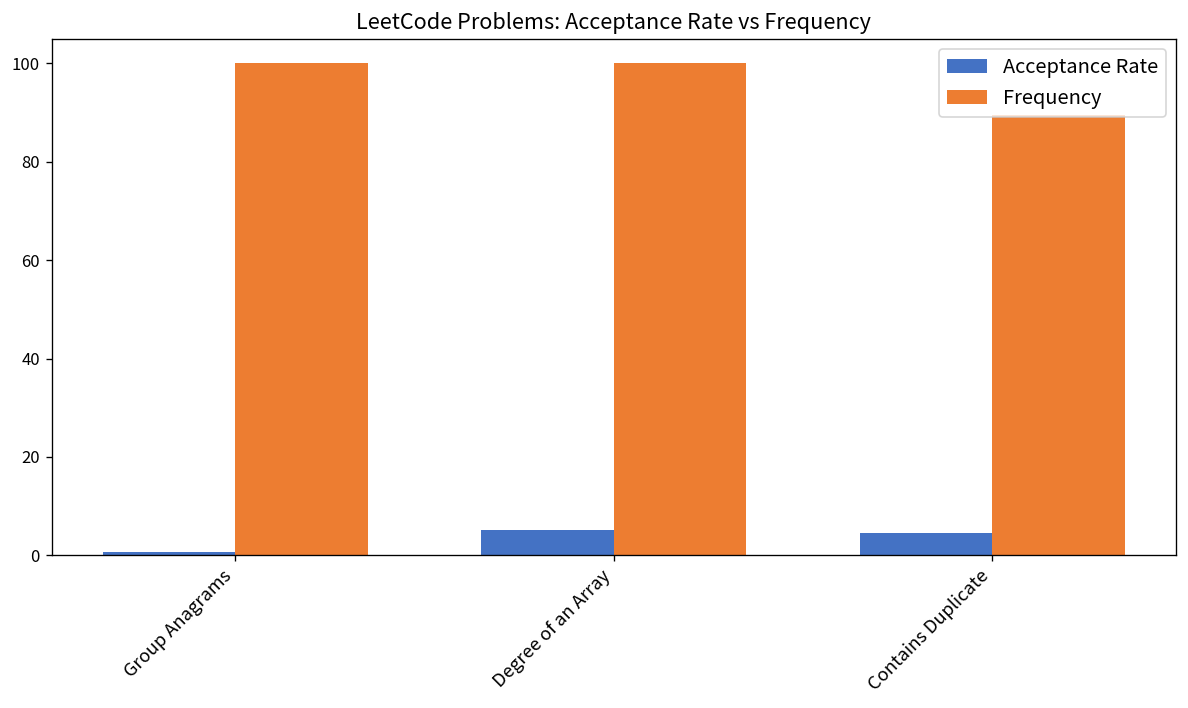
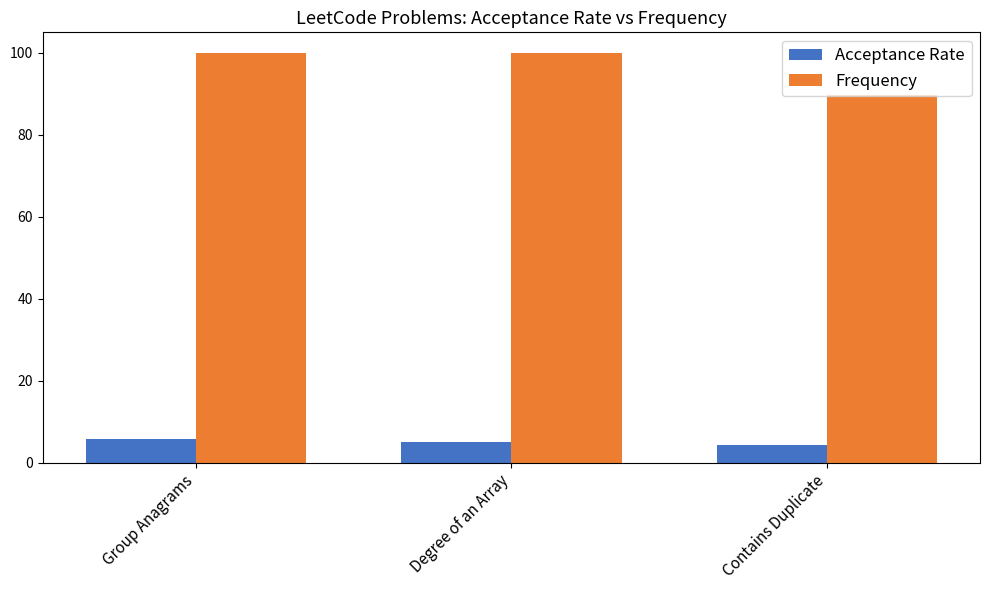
  {
    "Acceptance Rate": {
-     "Group Anagrams": 1,
+     "Group Anagrams": 6,
      "Degree of an Array": 5,
      "Contains Duplicate": 4
    },
    "Frequency": {
      "Group Anagrams": 100,
      "Degree of an Array": 100
    }
  }
